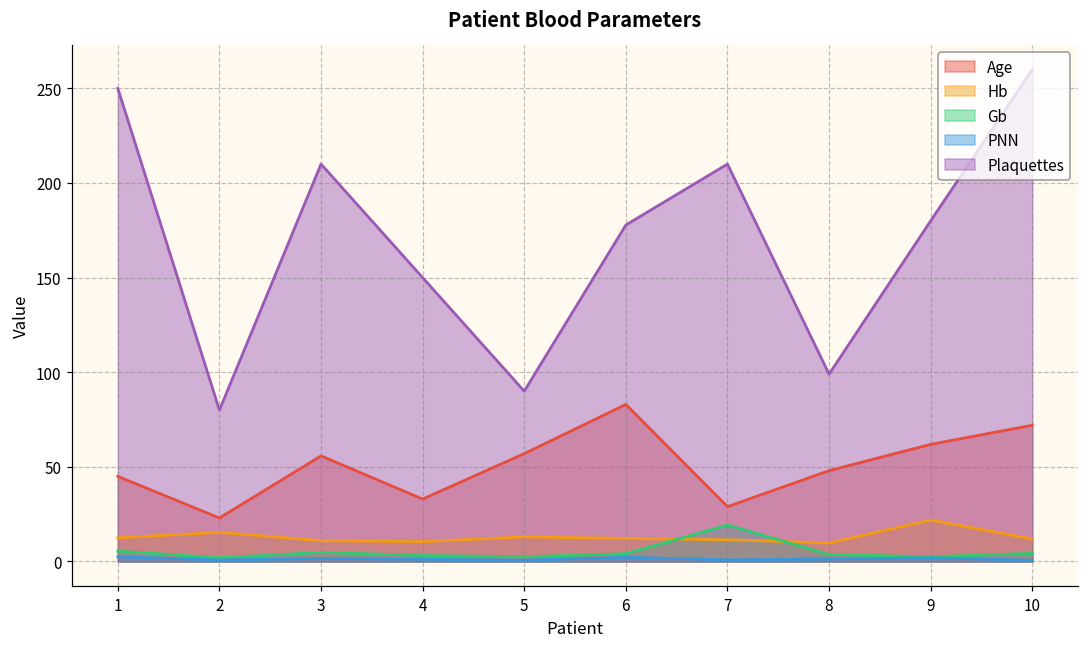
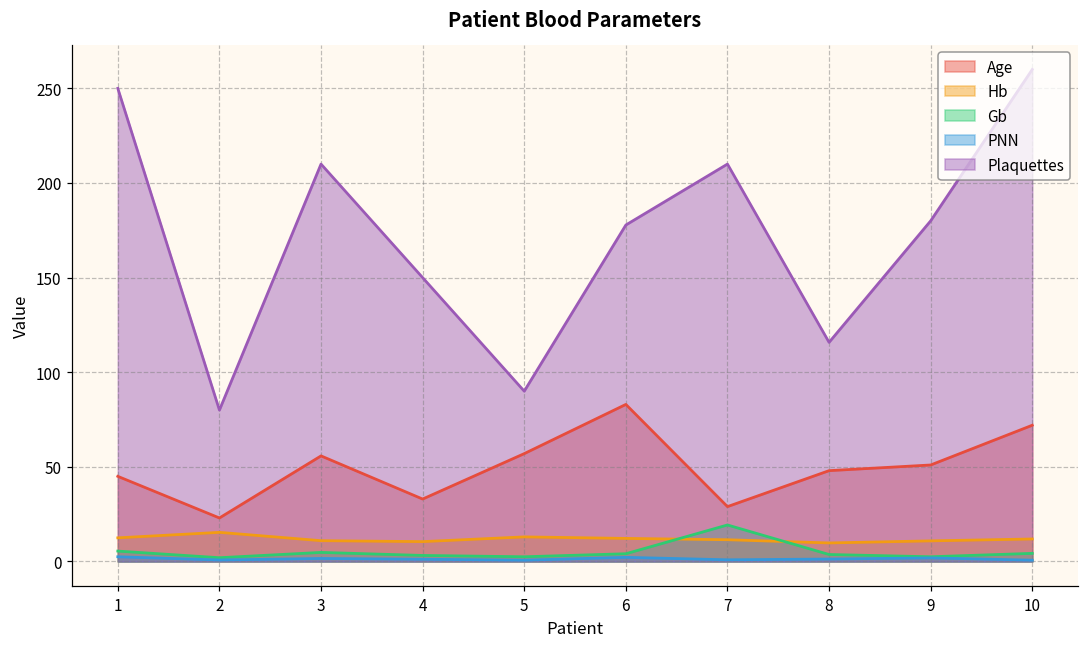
  {
    "Age": {
      "1": 45,
      "2": 23,
      "3": 56,
      "4": 33,
      "5": 57,
      "6": 83,
      "7": 29,
      "8": 48,
-     "9": 62,
+     "9": 51,
      "10": 72
    },
    "Hb": {
      "1": 13,
      "2": 15,
      "3": 11,
      "4": 11,
      "5": 13,
      "6": 12,
      "7": 12,
      "8": 10,
-     "9": 22,
+     "9": 11,
      "10": 12
    },
    "Gb": {
      "1": 6,
      "3": 5,
      "4": 3,
      "5": 3,
      "6": 4,
      "7": 19,
      "8": 4,
      "10": 4
    },
    "PNN": {
      "1": 3,
      "3": 2,
      "4": 1,
      "5": 1,
      "6": 2,
      "7": 1,
      "8": 1,
      "10": 1
    },
    "Plaquettes": {
      "1": 250,
      "2": 80,
      "3": 210,
      "4": 150,
      "5": 90,
      "6": 178,
      "7": 210,
-     "8": 99,
+     "8": 116,
      "9": 180
    }
  }
